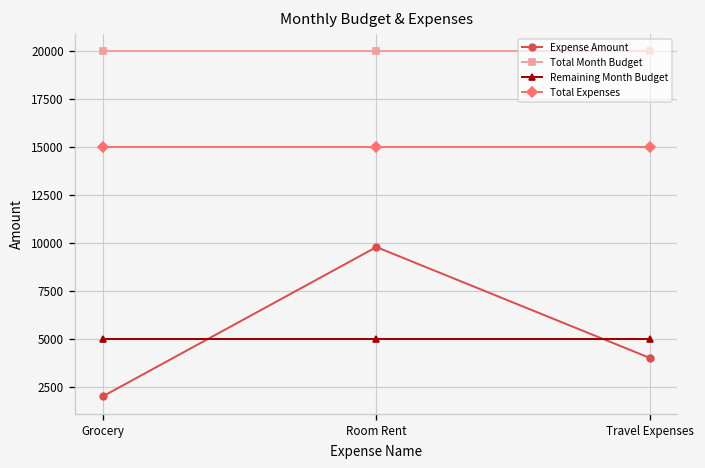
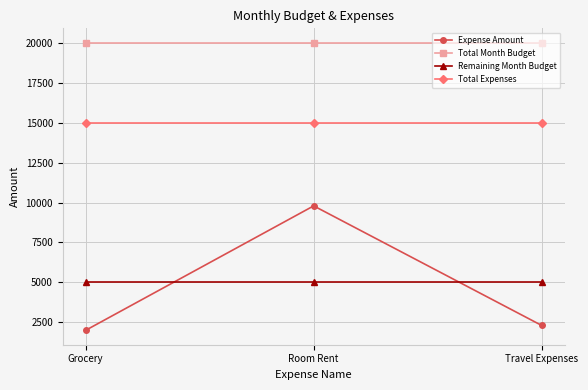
  {
    "Expense Amount": {
      "Grocery": 2000,
      "Room Rent": 9800,
-     "Travel Expenses": 4000
+     "Travel Expenses": 2300
    },
    "Total Month Budget": {
      "Grocery": 20000,
      "Room Rent": 20000
    },
    "Remaining Month Budget": {
      "Grocery": 5000,
      "Room Rent": 5000,
      "Travel Expenses": 5000
    },
    "Total Expenses": {
      "Grocery": 15000,
      "Room Rent": 15000,
      "Travel Expenses": 15000
    }
  }
